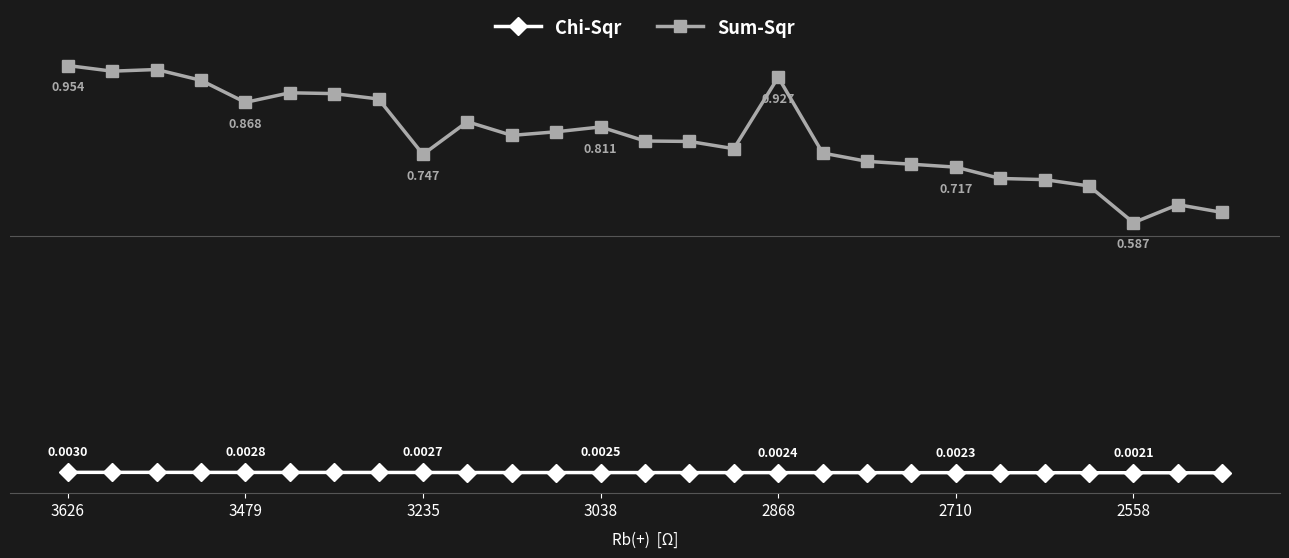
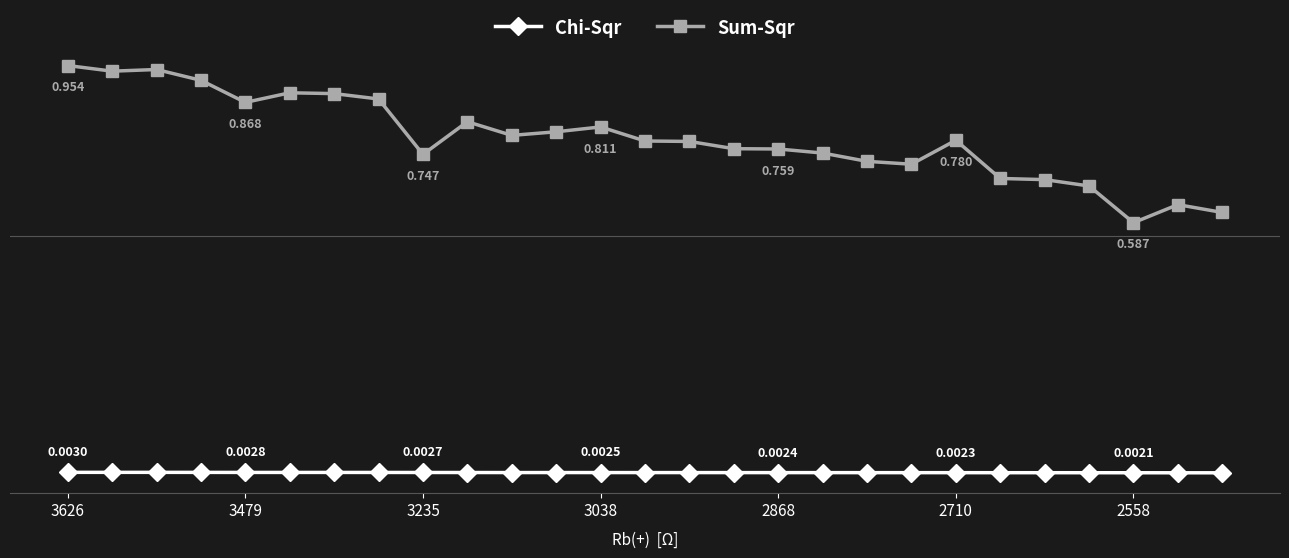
  {
    "Chi-Sqr": {
      "3626": 0.0030,
      "3479": 0.0028,
      "3235": 0.0027,
      "3038": 0.0025,
      "2868": 0.0024,
      "2710": 0.0023,
      "2558": 0.0021
    },
    "Sum-Sqr": {
      "3626": 0.954,
      "3479": 0.868,
      "3235": 0.747,
      "3038": 0.811,
-     "2868": 0.927,
-     "2710": 0.717,
+     "2868": 0.759,
+     "2710": 0.780,
      "2558": 0.587
    }
  }
